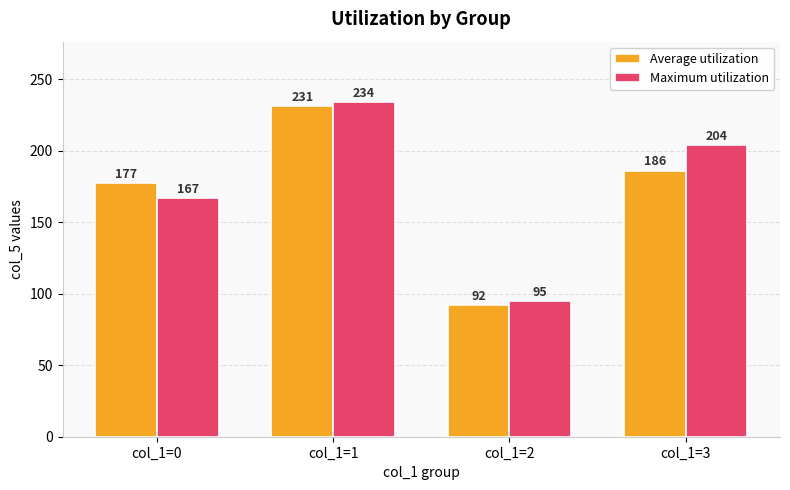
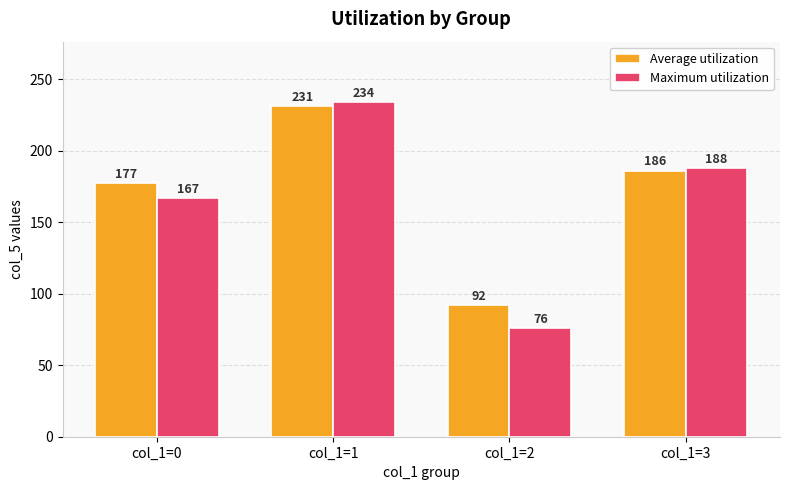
  {
    "Average utilization": {
      "col_1=0": 177,
      "col_1=1": 231,
      "col_1=2": 92,
      "col_1=3": 186
    },
    "Maximum utilization": {
      "col_1=0": 167,
      "col_1=1": 234,
-     "col_1=2": 95,
-     "col_1=3": 204
+     "col_1=2": 76,
+     "col_1=3": 188
    }
  }
